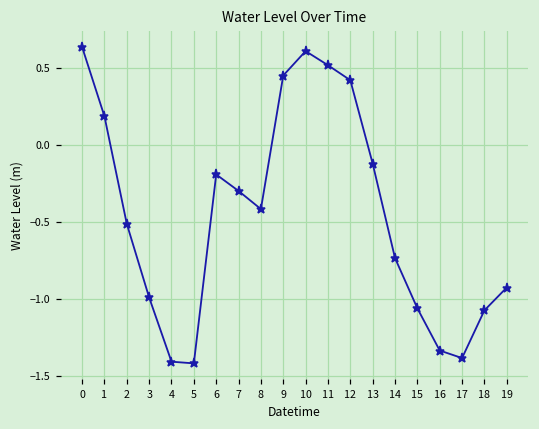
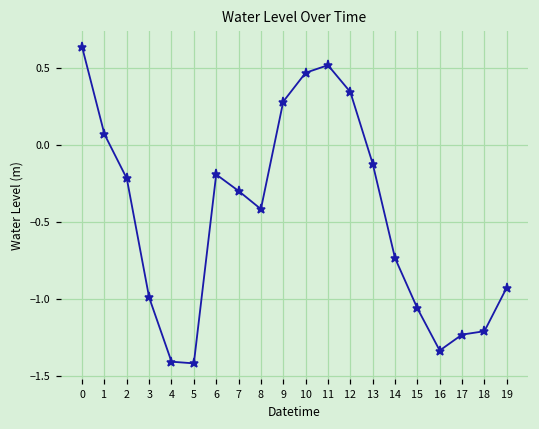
  {
    "0": 0.63,
-   "1": 0.18,
-   "2": -0.51,
+   "1": 0.07,
+   "2": -0.22,
    "3": -0.99,
    "4": -1.41,
    "5": -1.42,
    "6": -0.19,
    "7": -0.30,
    "8": -0.42,
-   "9": 0.45,
-   "10": 0.61,
+   "9": 0.28,
+   "10": 0.47,
    "11": 0.52,
-   "12": 0.42,
+   "12": 0.34,
    "13": -0.12,
    "14": -0.73,
    "15": -1.06,
    "16": -1.33,
-   "17": -1.38,
-   "18": -1.07,
+   "17": -1.23,
+   "18": -1.21,
    "19": -0.93
  }
